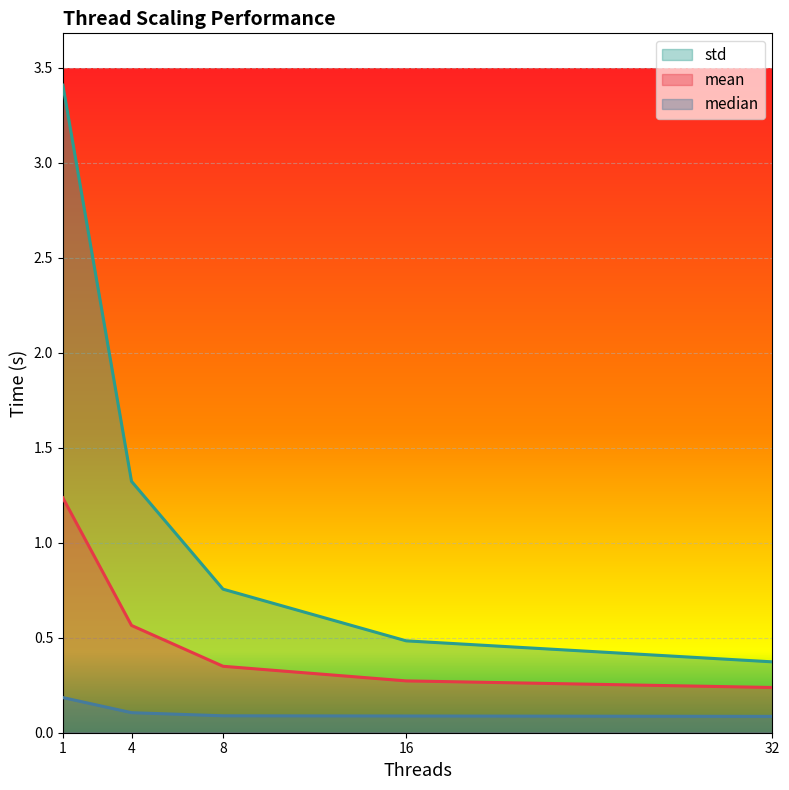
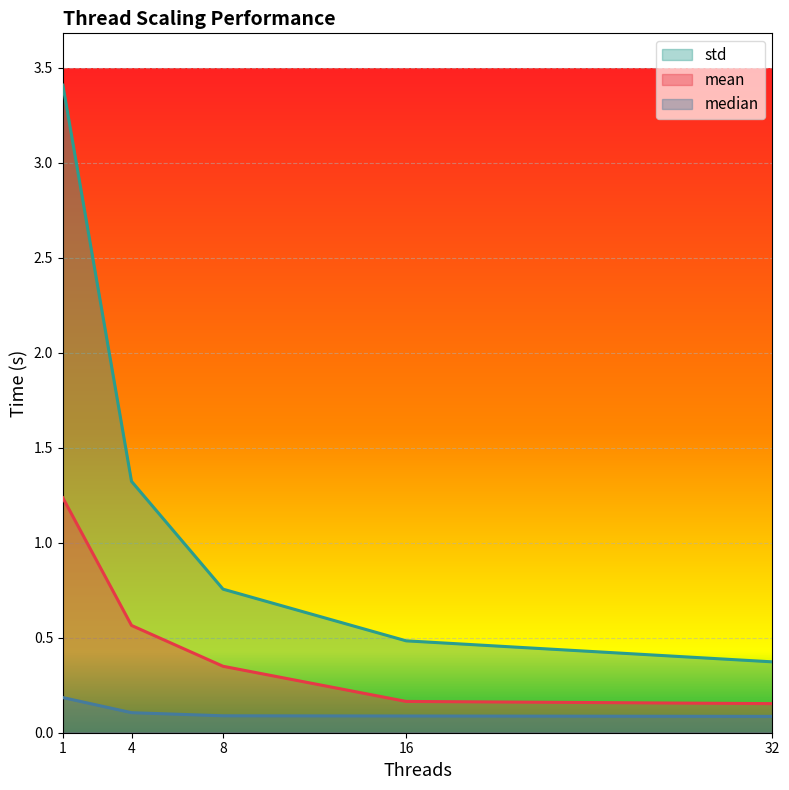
  {
    "mean": {
      "1": 1.24,
      "4": 0.56,
      "8": 0.35,
-     "16": 0.27,
-     "32": 0.24
+     "16": 0.16,
+     "32": 0.15
    }
  }
